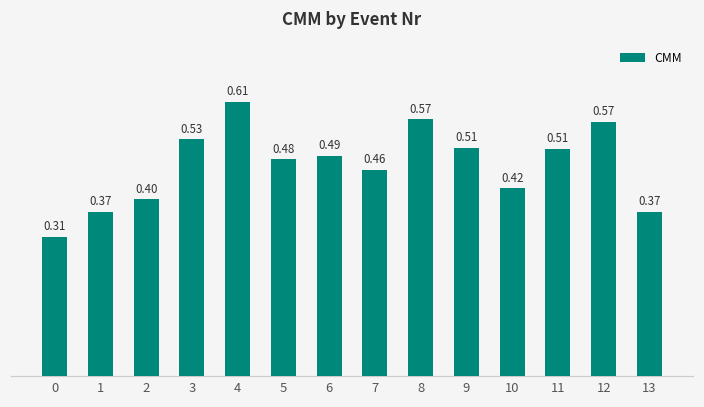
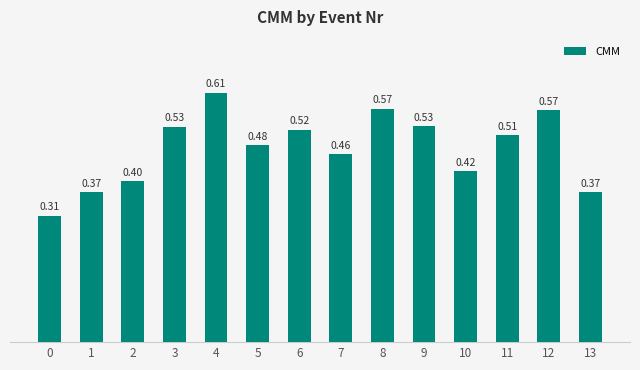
  {
    "0": 0.31,
    "1": 0.37,
    "2": 0.40,
    "3": 0.53,
    "4": 0.61,
    "5": 0.48,
-   "6": 0.49,
+   "6": 0.52,
    "7": 0.46,
    "8": 0.57,
-   "9": 0.51,
+   "9": 0.53,
    "10": 0.42,
    "11": 0.51,
    "12": 0.57,
    "13": 0.37
  }
